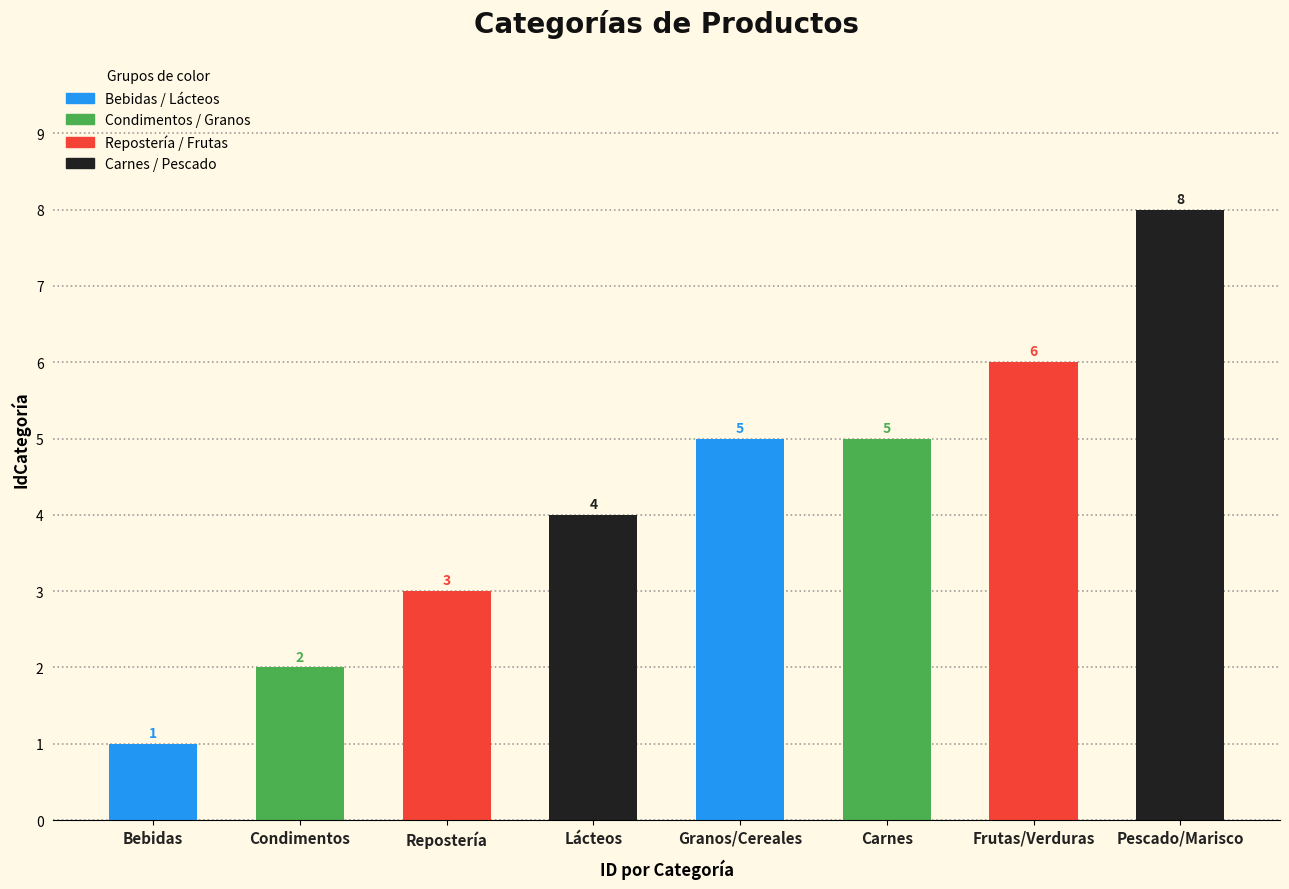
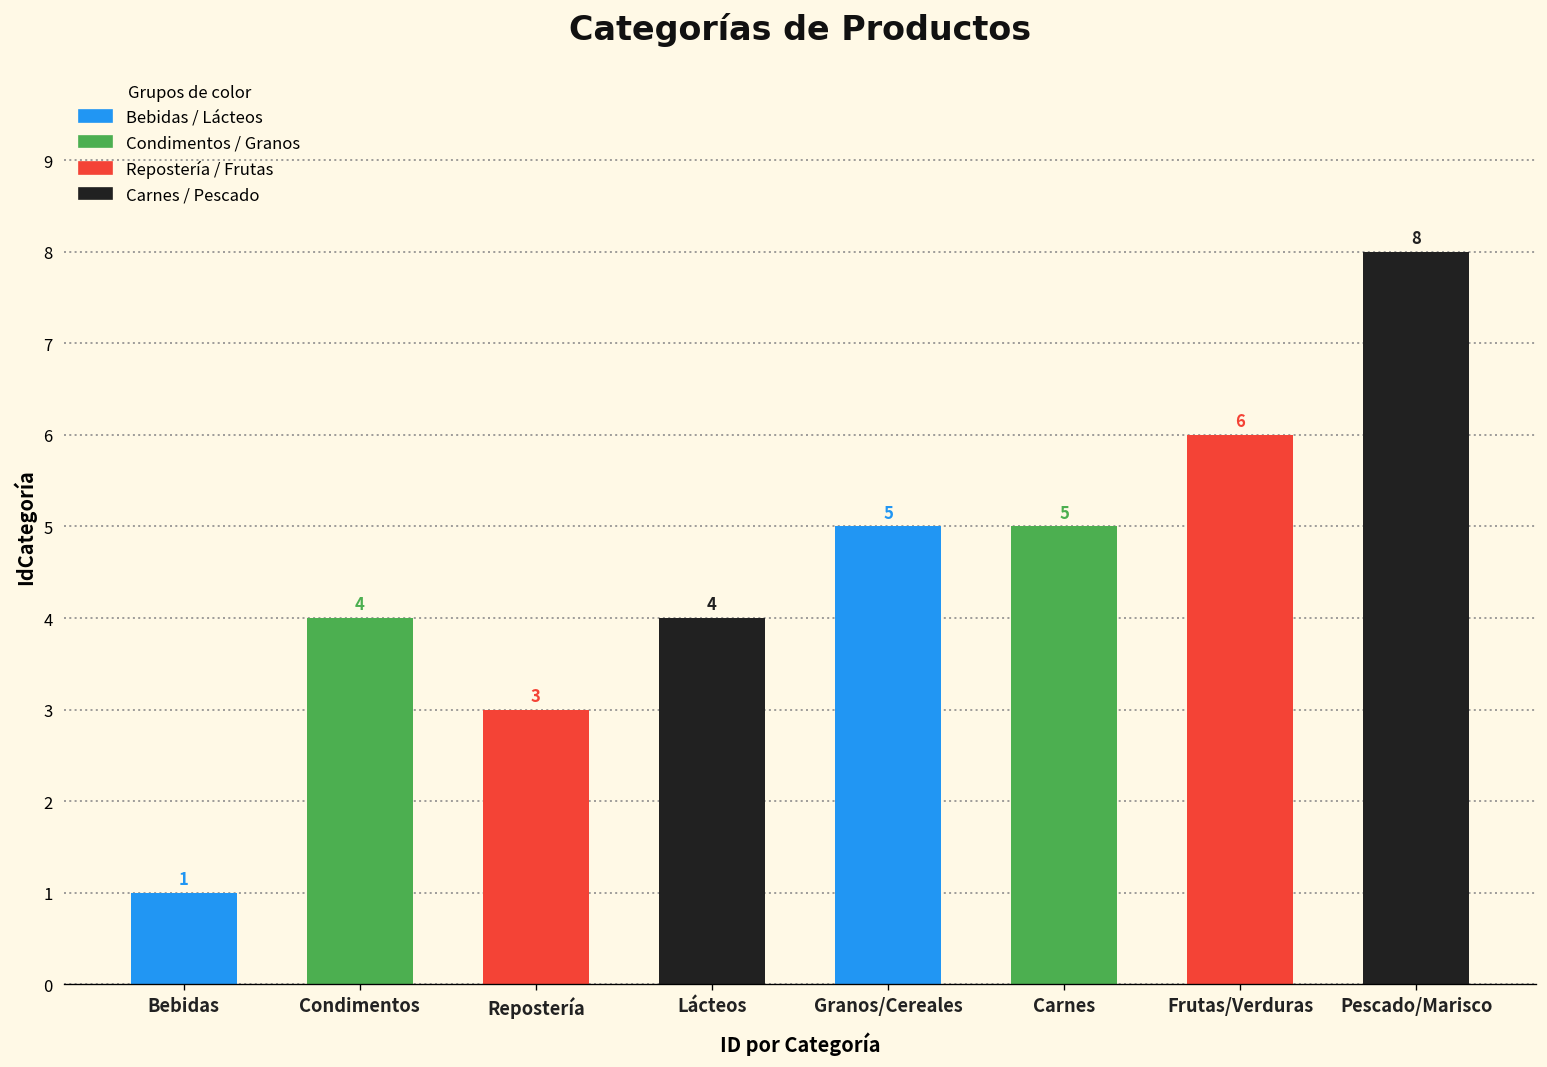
  {
    "Bebidas": 1,
-   "Condimentos": 2,
+   "Condimentos": 4,
    "Repostería": 3,
    "Lácteos": 4,
    "Granos/Cereales": 5,
    "Carnes": 5,
    "Frutas/Verduras": 6,
    "Pescado/Marisco": 8
  }
